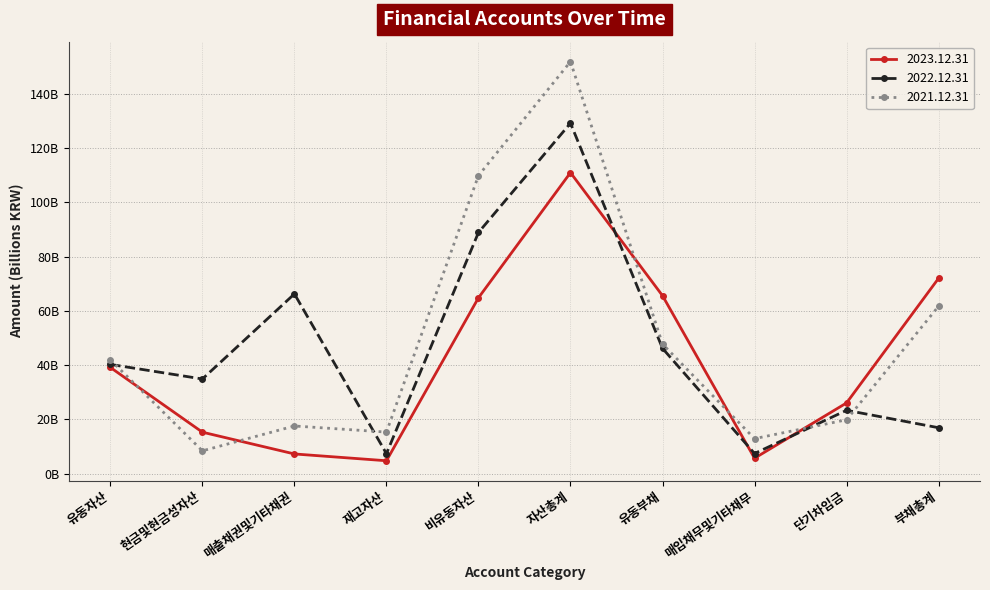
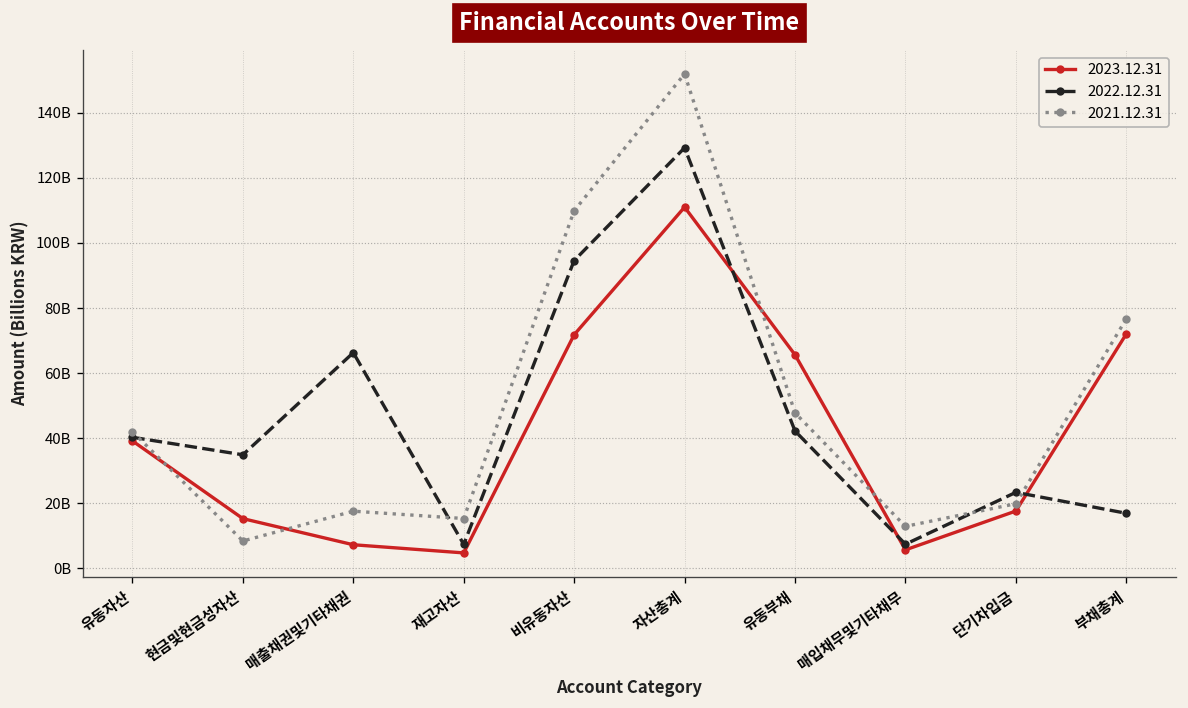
  {
    "2023.12.31": {
      "유동자산": 39000000000,
      "현금및현금성자산": 15000000000,
      "매출채권및기타채권": 7000000000,
      "재고자산": 5000000000,
-     "비유동자산": 65000000000,
+     "비유동자산": 72000000000,
      "자산총계": 111000000000,
      "유동부채": 66000000000,
      "매입채무및기타채무": 6000000000,
-     "단기차입금": 26000000000,
+     "단기차입금": 18000000000,
      "부채총계": 72000000000
    },
    "2022.12.31": {
      "유동자산": 40000000000,
      "현금및현금성자산": 35000000000,
      "매출채권및기타채권": 66000000000,
      "재고자산": 7000000000,
-     "비유동자산": 89000000000,
+     "비유동자산": 95000000000,
      "자산총계": 129000000000,
-     "유동부채": 46000000000,
+     "유동부채": 42000000000,
      "매입채무및기타채무": 7000000000,
      "단기차입금": 23000000000,
      "부채총계": 17000000000
    },
    "2021.12.31": {
      "유동자산": 42000000000,
      "현금및현금성자산": 8000000000,
      "매출채권및기타채권": 18000000000,
      "재고자산": 15000000000,
      "비유동자산": 110000000000,
      "자산총계": 152000000000,
      "유동부채": 48000000000,
      "매입채무및기타채무": 13000000000,
      "단기차입금": 20000000000,
-     "부채총계": 62000000000
+     "부채총계": 77000000000
    }
  }
